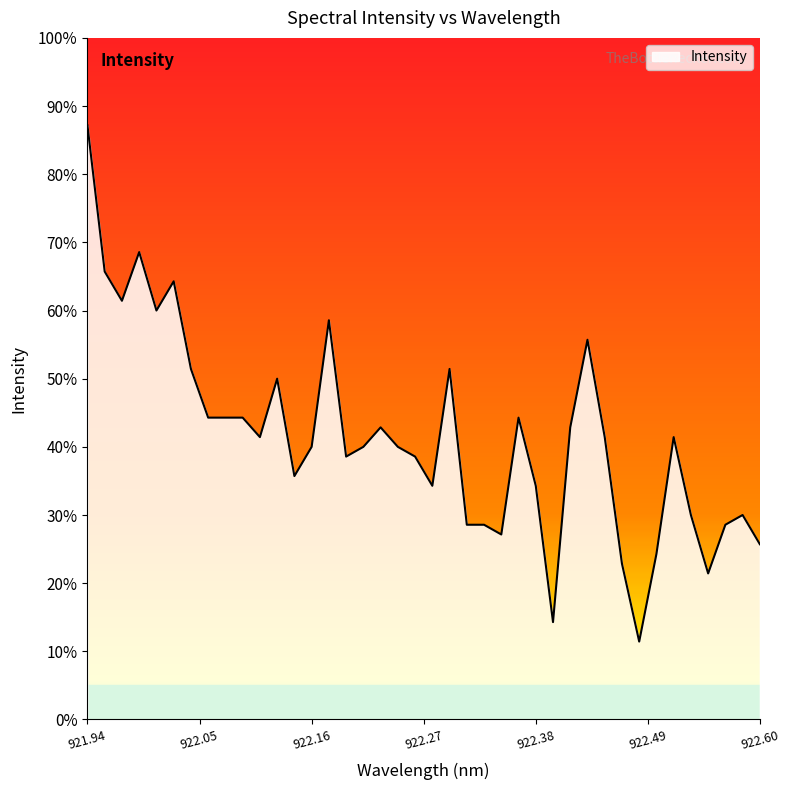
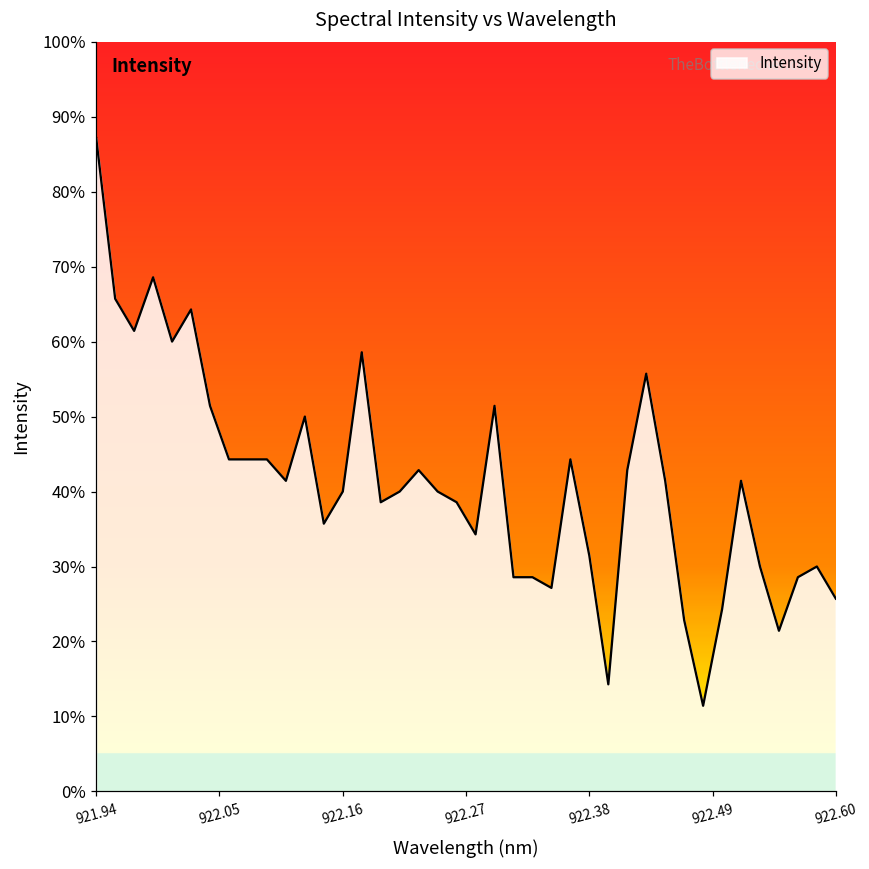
  {
    "921.94": "87%",
    "922.16": "40%",
-   "922.38": "34%",
+   "922.38": "31%",
    "922.60": "26%"
  }
